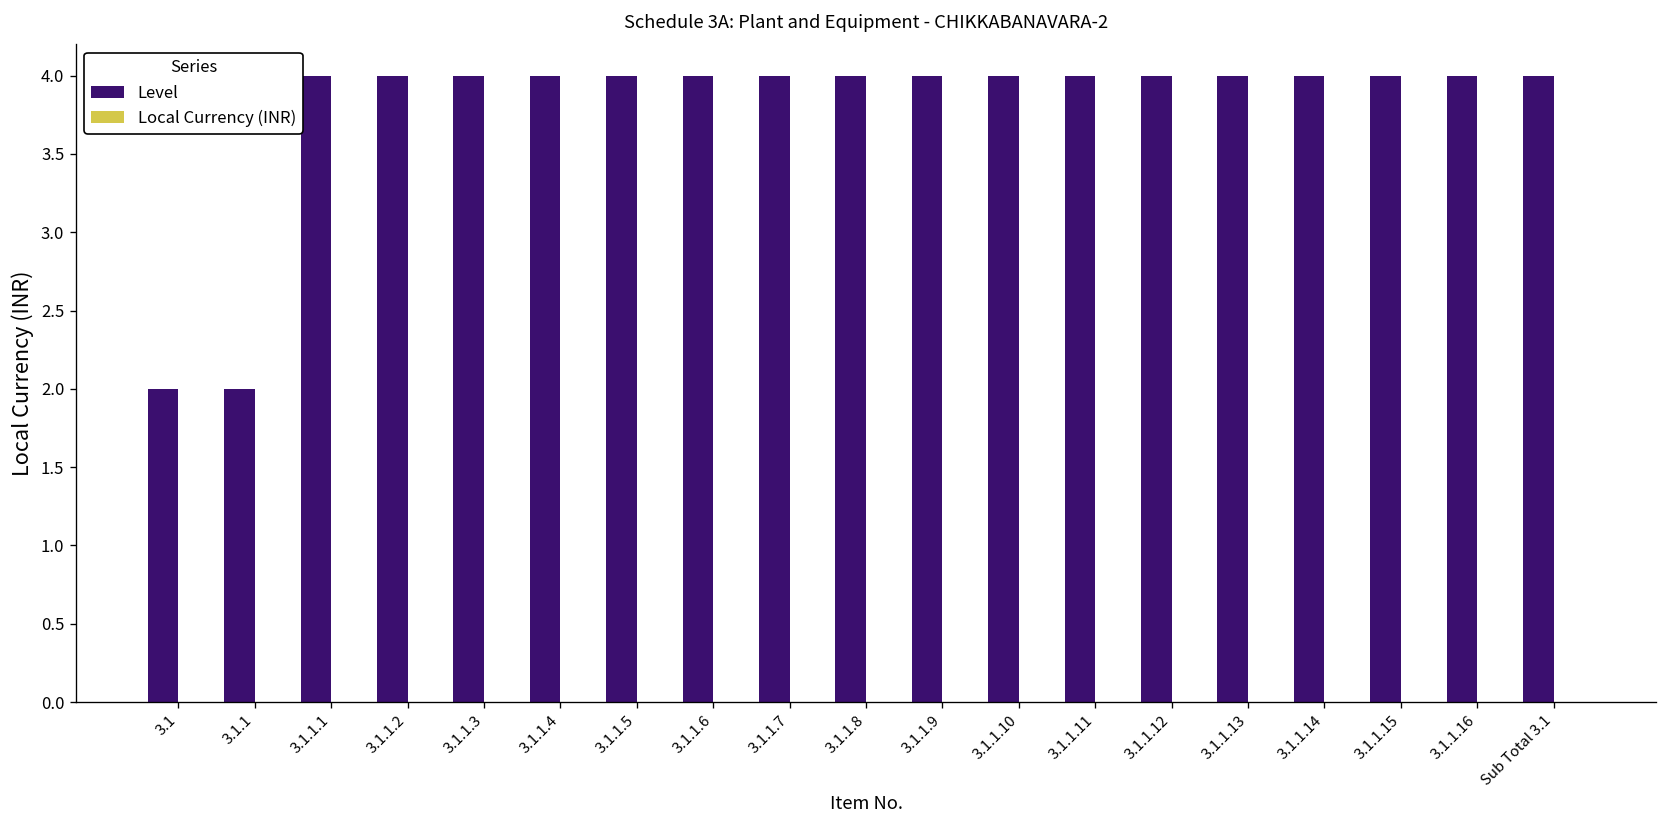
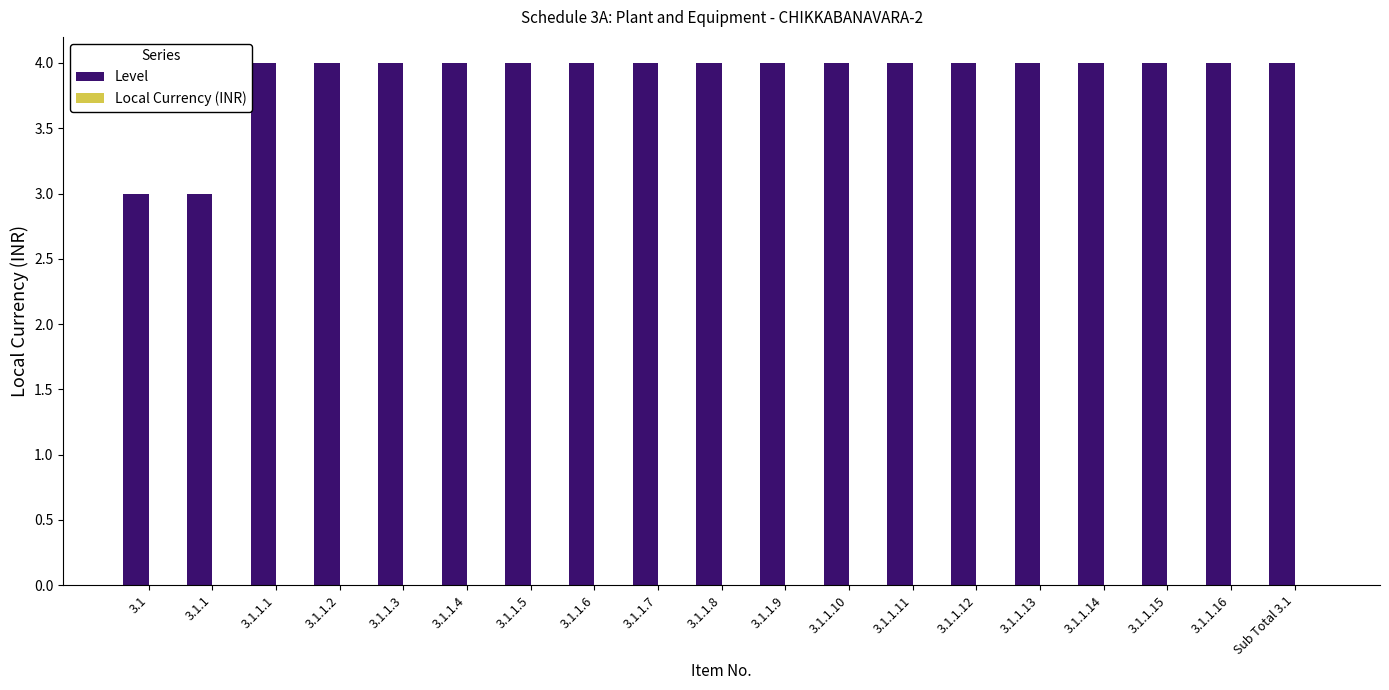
  {
    "Level": {
-     "3.1": 2,
-     "3.1.1": 2,
+     "3.1": 3,
+     "3.1.1": 3,
      "3.1.1.1": 4,
      "3.1.1.2": 4,
      "3.1.1.3": 4,
      "3.1.1.4": 4,
      "3.1.1.5": 4,
      "3.1.1.6": 4,
      "3.1.1.7": 4,
      "3.1.1.8": 4,
      "3.1.1.9": 4,
      "3.1.1.10": 4,
      "3.1.1.11": 4,
      "3.1.1.12": 4,
      "3.1.1.13": 4,
      "3.1.1.14": 4,
      "3.1.1.15": 4,
      "3.1.1.16": 4,
      "Sub Total 3.1": 4
    },
    "Local Currency (INR)": {
      "3.1": 0,
      "3.1.1": 0,
      "3.1.1.1": 0,
      "3.1.1.2": 0,
      "3.1.1.3": 0,
      "3.1.1.4": 0,
      "3.1.1.5": 0,
      "3.1.1.6": 0,
      "3.1.1.7": 0,
      "3.1.1.8": 0,
      "3.1.1.9": 0,
      "3.1.1.10": 0,
      "3.1.1.11": 0,
      "3.1.1.12": 0,
      "3.1.1.13": 0,
      "3.1.1.14": 0,
      "3.1.1.15": 0,
      "3.1.1.16": 0,
      "Sub Total 3.1": 0
    }
  }
